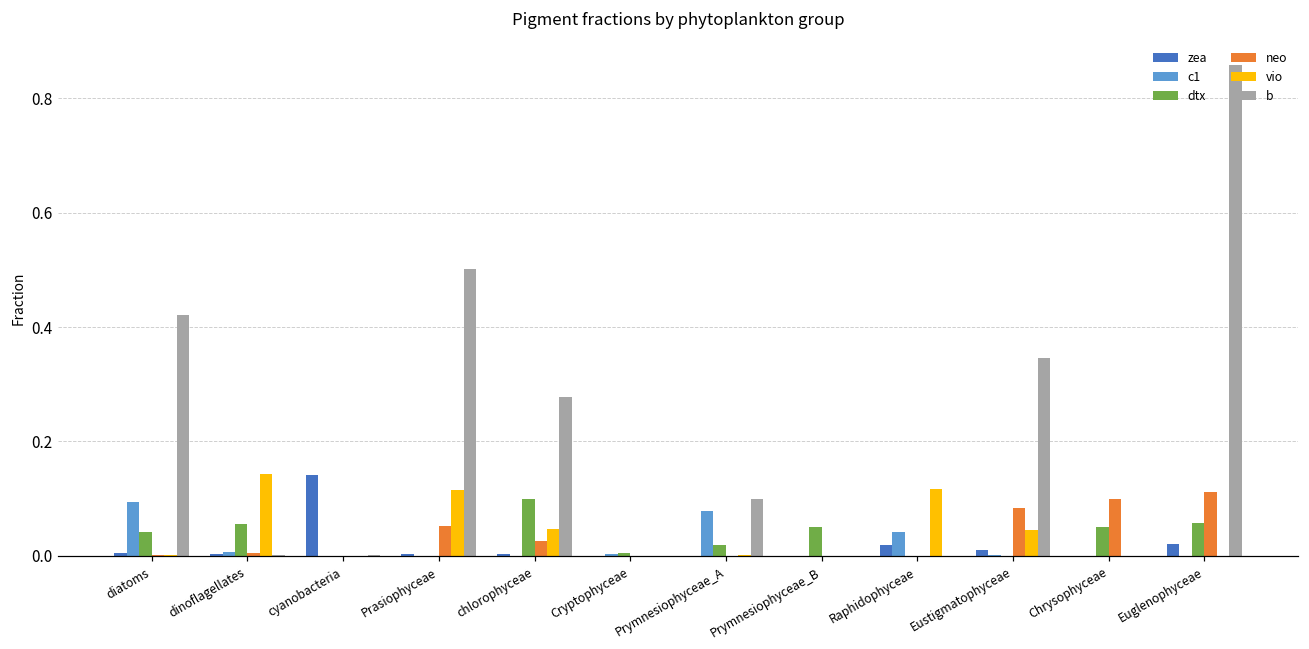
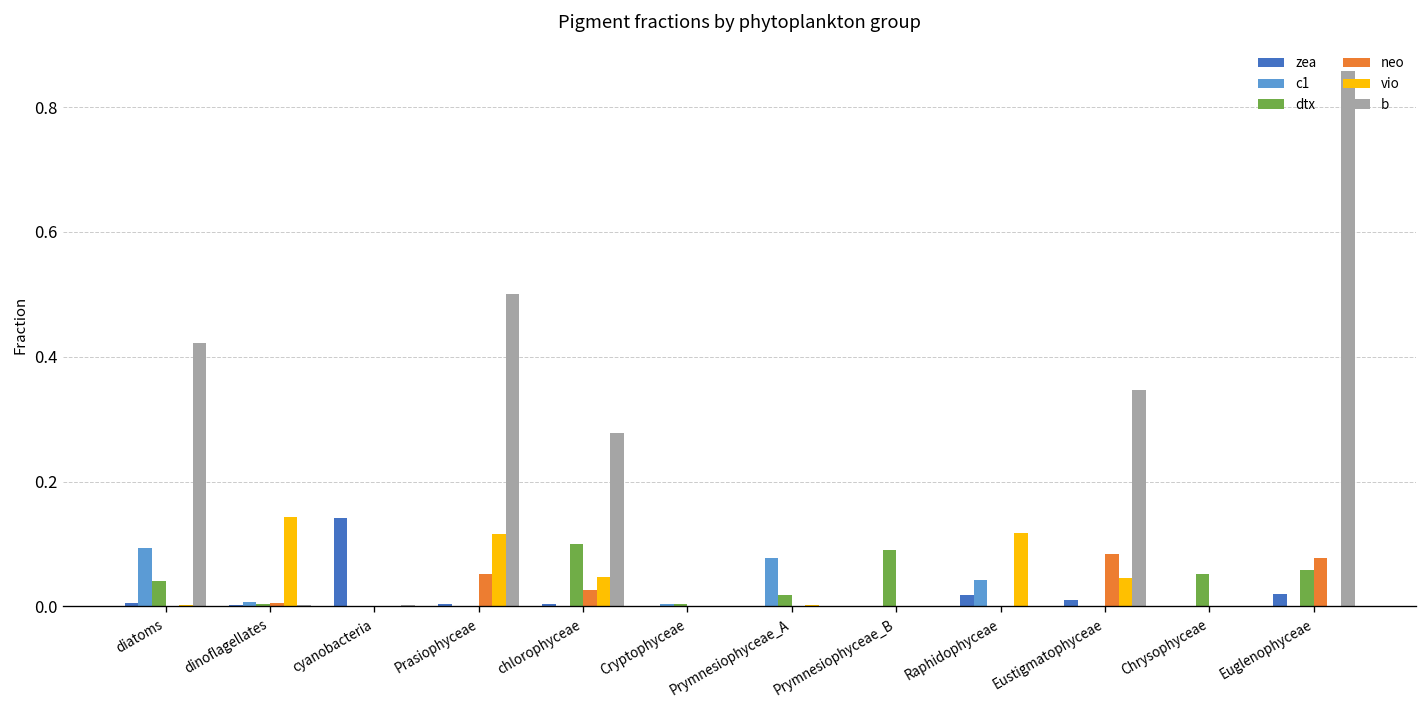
  {
    "dtx": {
      "diatoms": 0.04,
-     "dinoflagellates": 0.05,
+     "dinoflagellates": 0.00,
      "cyanobacteria": 0.00,
      "Prasiophyceae": 0.00,
      "chlorophyceae": 0.10,
      "Prymnesiophyceae_A": 0.02,
-     "Prymnesiophyceae_B": 0.05,
+     "Prymnesiophyceae_B": 0.09,
      "Raphidophyceae": 0.00,
      "Chrysophyceae": 0.05,
      "Euglenophyceae": 0.06
    },
    "neo": {
      "dinoflagellates": 0.01,
      "Prasiophyceae": 0.05,
      "chlorophyceae": 0.03,
      "Cryptophyceae": 0.00,
      "Prymnesiophyceae_A": 0.00,
      "Prymnesiophyceae_B": 0.00,
      "Raphidophyceae": 0.00,
      "Eustigmatophyceae": 0.08,
-     "Chrysophyceae": 0.1,
-     "Euglenophyceae": 0.11
+     "Chrysophyceae": 0.0,
+     "Euglenophyceae": 0.08
    },
    "vio": {
      "dinoflagellates": 0.14,
      "cyanobacteria": 0.00,
      "Prasiophyceae": 0.12,
      "chlorophyceae": 0.05,
      "Cryptophyceae": 0.00,
      "Prymnesiophyceae_B": 0.00,
      "Raphidophyceae": 0.12,
      "Eustigmatophyceae": 0.05,
      "Chrysophyceae": 0.00,
      "Euglenophyceae": 0.00
    },
    "b": {
      "diatoms": 0.42,
      "Prasiophyceae": 0.5,
      "chlorophyceae": 0.28,
      "Cryptophyceae": 0.0,
-     "Prymnesiophyceae_A": 0.1,
+     "Prymnesiophyceae_A": 0.0,
      "Prymnesiophyceae_B": 0.0,
      "Raphidophyceae": 0.0,
      "Eustigmatophyceae": 0.35,
      "Chrysophyceae": 0.0,
      "Euglenophyceae": 0.86
    }
  }
